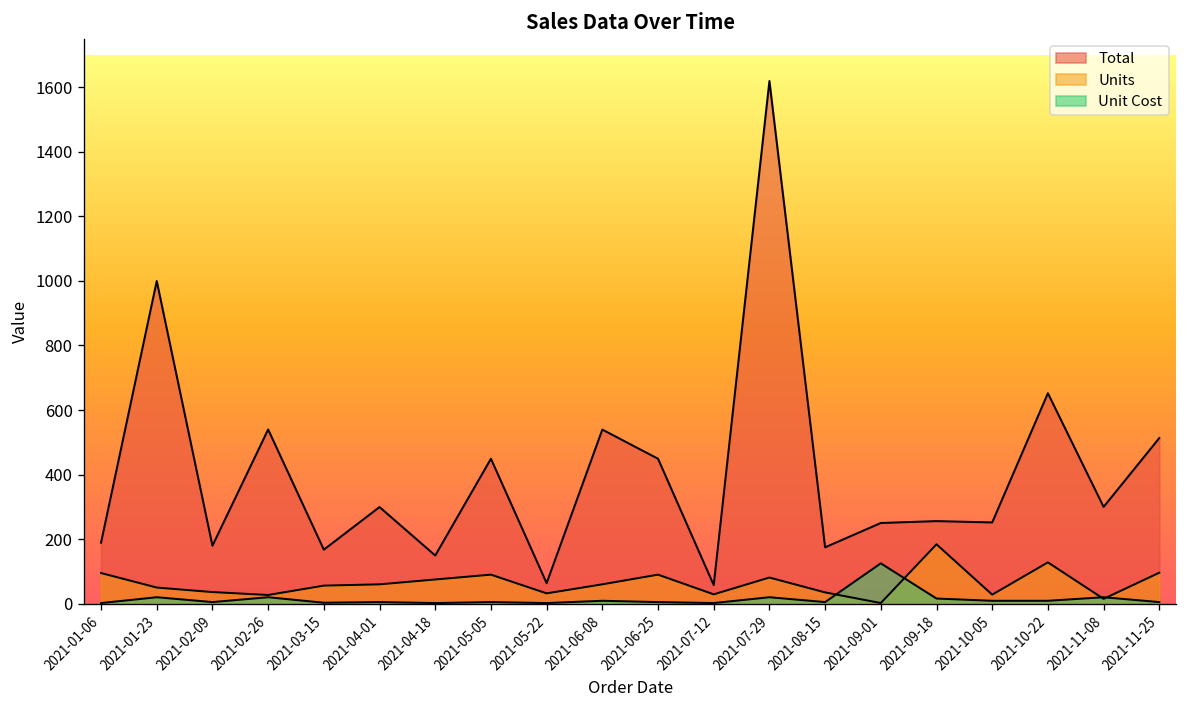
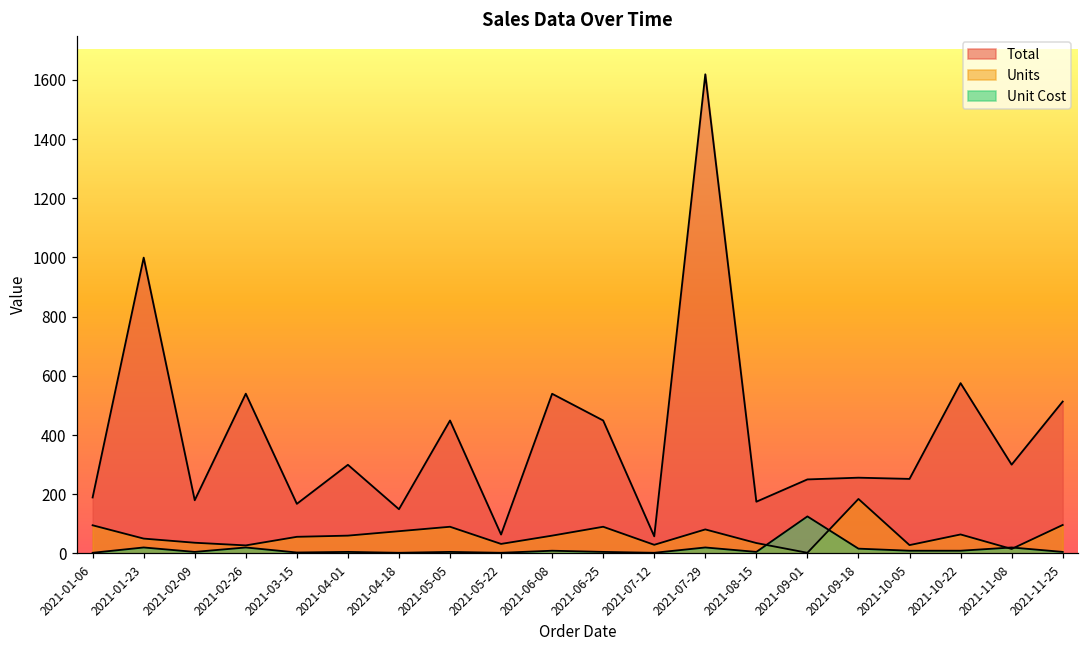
  {
    "Total": {
      "2021-01-06": 190,
      "2021-01-23": 1000,
      "2021-02-09": 180,
      "2021-02-26": 540,
      "2021-03-15": 170,
      "2021-04-01": 300,
      "2021-04-18": 150,
      "2021-05-05": 450,
      "2021-05-22": 60,
      "2021-06-08": 540,
      "2021-06-25": 450,
      "2021-07-12": 60,
      "2021-07-29": 1620,
      "2021-08-15": 170,
      "2021-09-01": 250,
      "2021-09-18": 260,
      "2021-10-05": 250,
-     "2021-10-22": 650,
+     "2021-10-22": 580,
      "2021-11-08": 300,
      "2021-11-25": 510
    },
    "Units": {
      "2021-01-06": 100,
      "2021-01-23": 50,
      "2021-02-09": 40,
      "2021-03-15": 60,
      "2021-04-01": 60,
      "2021-04-18": 80,
      "2021-05-05": 90,
      "2021-05-22": 30,
      "2021-06-08": 60,
      "2021-06-25": 90,
      "2021-07-12": 30,
      "2021-07-29": 80,
      "2021-08-15": 40,
      "2021-09-01": 0,
      "2021-09-18": 180,
      "2021-10-05": 30,
-     "2021-10-22": 130,
+     "2021-10-22": 60,
      "2021-11-25": 100
    },
    "Unit Cost": {
      "2021-01-06": 0,
      "2021-01-23": 20,
      "2021-02-09": 0,
      "2021-03-15": 0,
      "2021-04-01": 0,
      "2021-04-18": 0,
      "2021-05-05": 0,
      "2021-05-22": 0,
      "2021-06-08": 10,
      "2021-06-25": 0,
      "2021-07-12": 0,
      "2021-07-29": 20,
      "2021-08-15": 0,
      "2021-09-01": 130,
      "2021-09-18": 20,
      "2021-10-05": 10,
      "2021-10-22": 10,
      "2021-11-25": 0
    }
  }
